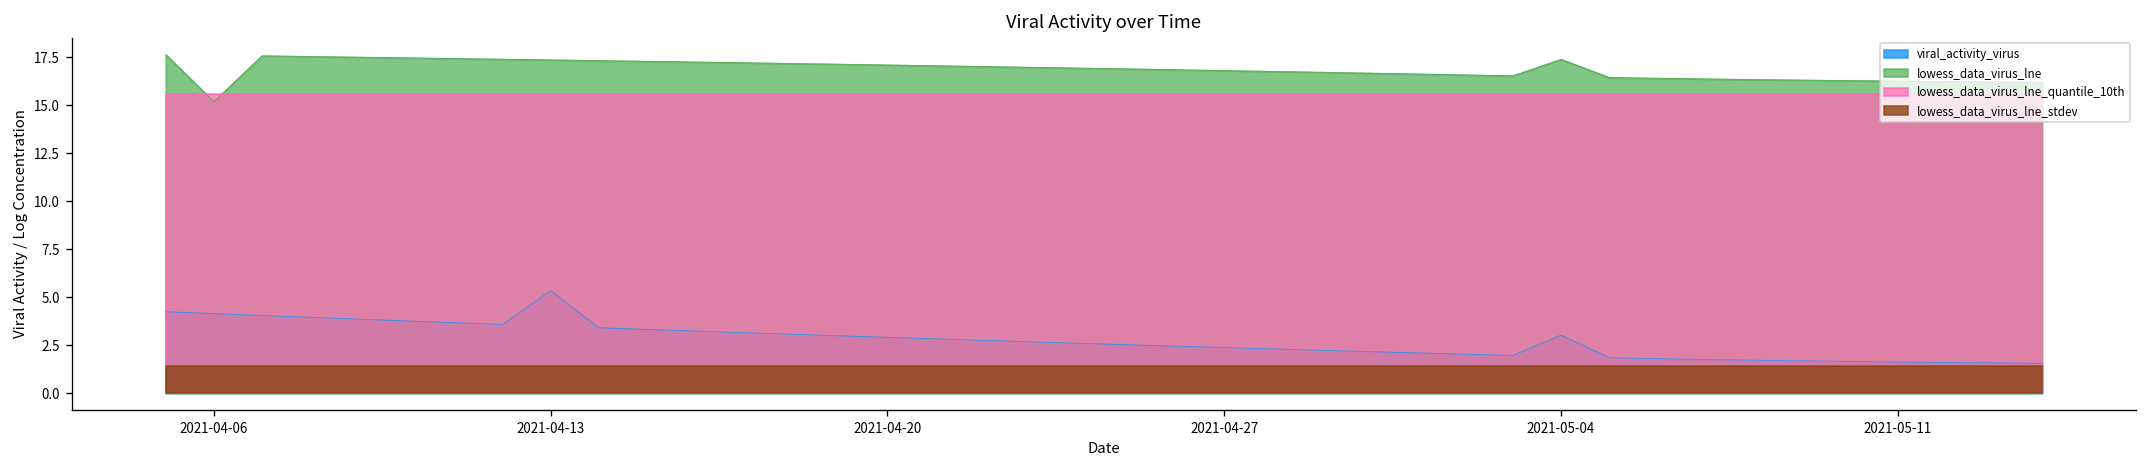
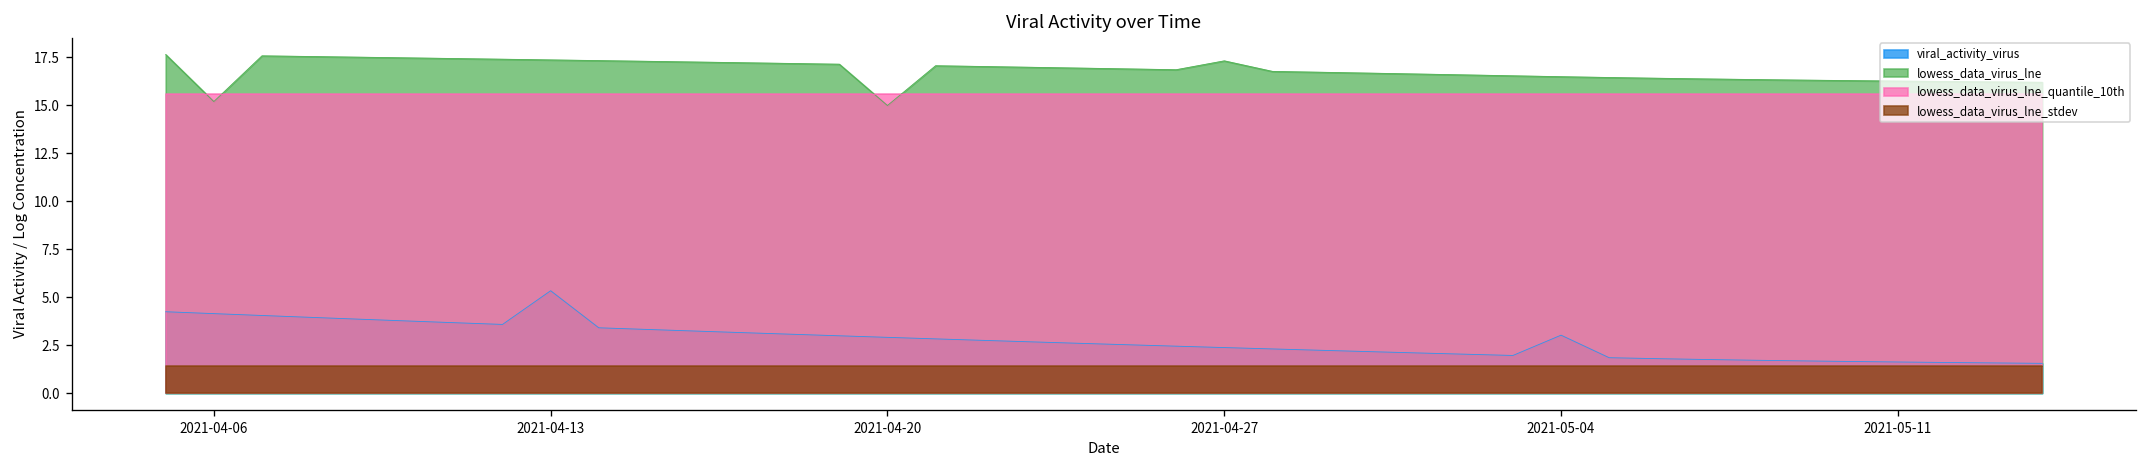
  {
    "viral_activity_virus": {
      "2021-04-06": 4.1,
      "2021-04-13": 5.3,
      "2021-04-20": 2.9,
      "2021-04-27": 2.4,
      "2021-05-04": 3.0,
      "2021-05-11": 1.6
    },
    "lowess_data_virus_lne": {
      "2021-04-06": 15.2,
      "2021-04-13": 17.4,
-     "2021-04-20": 17.1,
-     "2021-04-27": 16.8,
-     "2021-05-04": 17.4
+     "2021-04-20": 15.0,
+     "2021-04-27": 17.3,
+     "2021-05-04": 16.5
    },
    "lowess_data_virus_lne_quantile_10th": {
      "2021-04-06": 15.6,
      "2021-04-13": 15.6,
      "2021-04-20": 15.6,
      "2021-04-27": 15.6,
      "2021-05-04": 15.6
    },
    "lowess_data_virus_lne_stdev": {
      "2021-04-06": 1.4,
      "2021-04-13": 1.4,
      "2021-04-20": 1.4,
      "2021-04-27": 1.4,
      "2021-05-04": 1.4,
      "2021-05-11": 1.4
    }
  }
